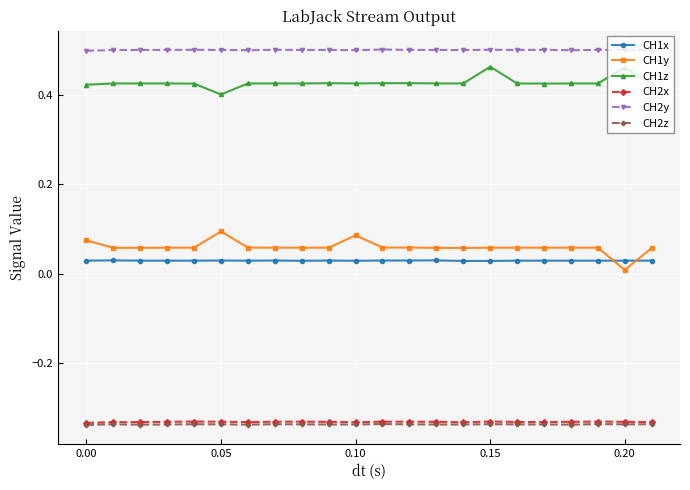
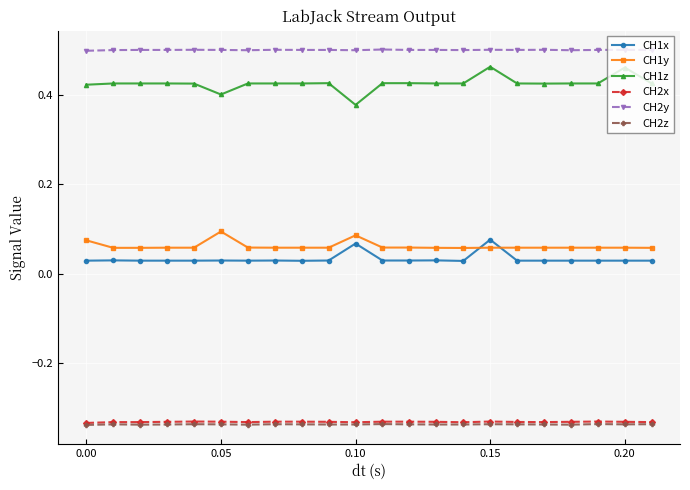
  {
    "CH1x": {
      "0.00": 0.03,
      "0.05": 0.03,
-     "0.10": 0.03,
-     "0.15": 0.03,
+     "0.10": 0.07,
+     "0.15": 0.08,
      "0.20": 0.03
    },
    "CH1y": {
      "0.00": 0.07,
      "0.05": 0.09,
      "0.10": 0.09,
      "0.15": 0.06,
-     "0.20": 0.01
+     "0.20": 0.06
    },
    "CH1z": {
      "0.00": 0.42,
      "0.05": 0.40,
-     "0.10": 0.43,
+     "0.10": 0.38,
      "0.15": 0.46
    },
    "CH2x": {
      "0.05": -0.33,
      "0.15": -0.33,
      "0.20": -0.33
    },
    "CH2y": {
      "0.00": 0.50,
      "0.05": 0.50,
      "0.10": 0.50,
      "0.15": 0.50
    },
    "CH2z": {
      "0.05": -0.34,
      "0.15": -0.34,
      "0.20": -0.34
    }
  }
